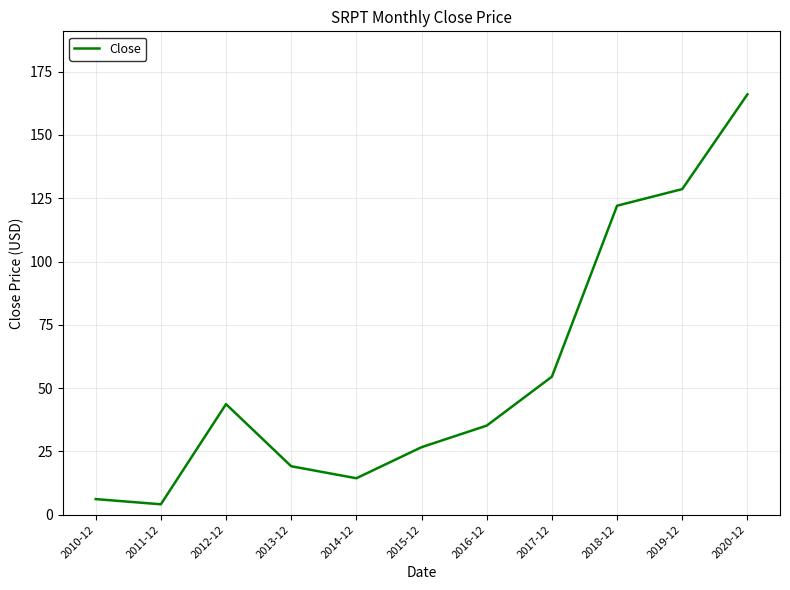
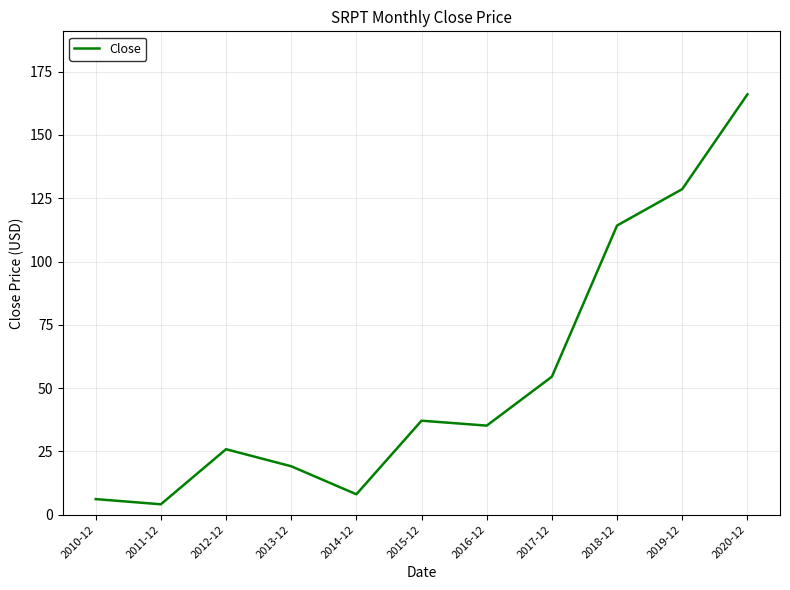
  {
    "2010-12": 6,
    "2011-12": 4,
-   "2012-12": 44,
+   "2012-12": 26,
    "2013-12": 19,
-   "2014-12": 14,
-   "2015-12": 27,
+   "2014-12": 8,
+   "2015-12": 37,
    "2016-12": 35,
    "2017-12": 55,
-   "2018-12": 122,
+   "2018-12": 114,
    "2019-12": 129,
    "2020-12": 166
  }
